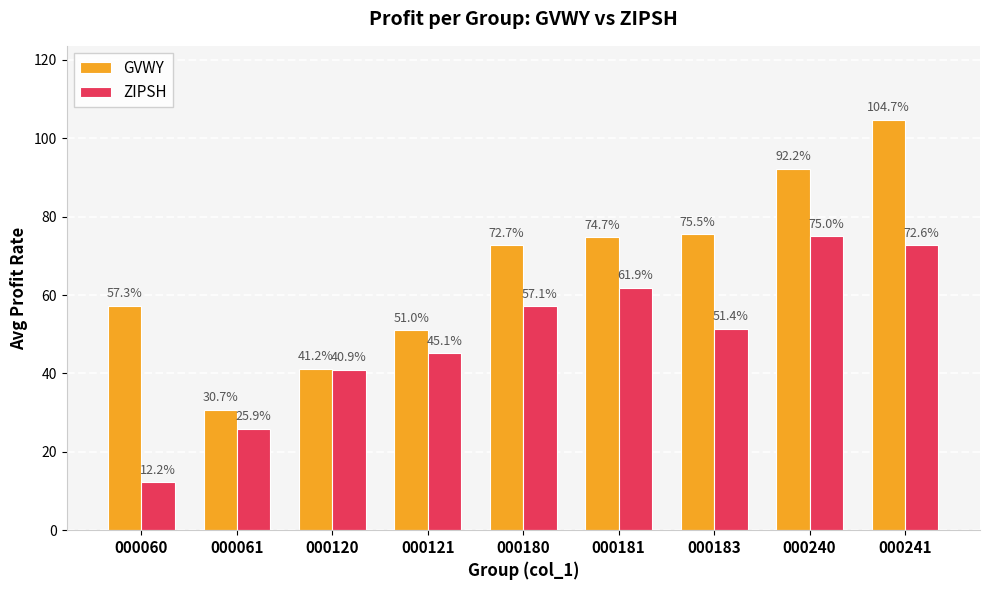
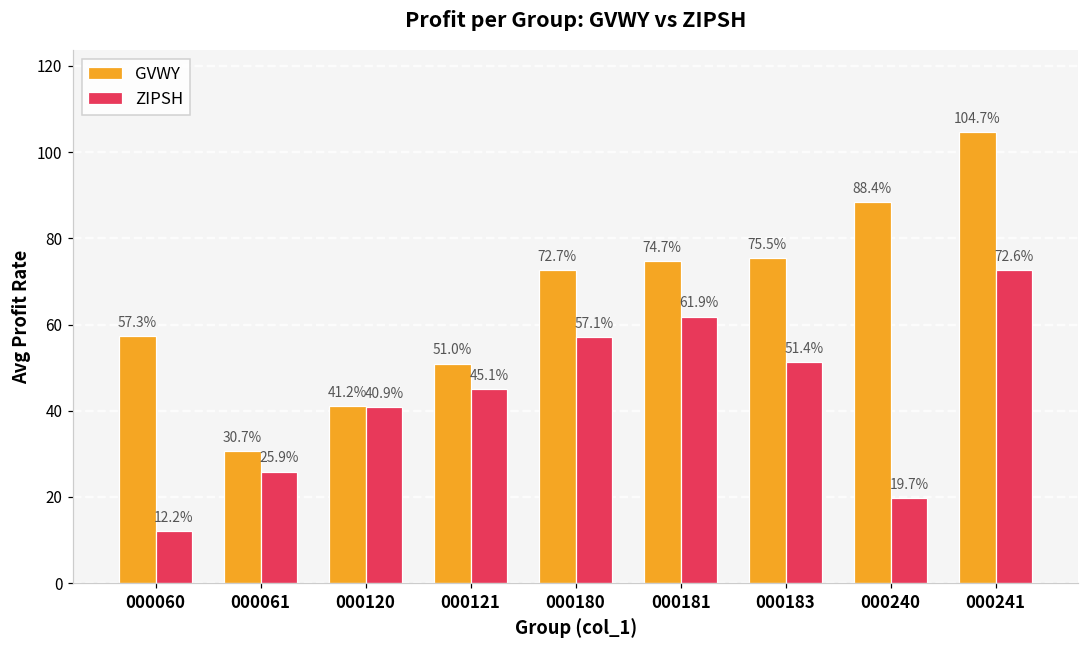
  {
    "GVWY": {
      "000060": "57.3%",
      "000061": "30.7%",
      "000120": "41.2%",
      "000121": "51.0%",
      "000180": "72.7%",
      "000181": "74.7%",
      "000183": "75.5%",
-     "000240": "92.2%",
+     "000240": "88.4%",
      "000241": "104.7%"
    },
    "ZIPSH": {
      "000060": "12.2%",
      "000061": "25.9%",
      "000120": "40.9%",
      "000121": "45.1%",
      "000180": "57.1%",
      "000181": "61.9%",
      "000183": "51.4%",
-     "000240": "75.0%",
+     "000240": "19.7%",
      "000241": "72.6%"
    }
  }
